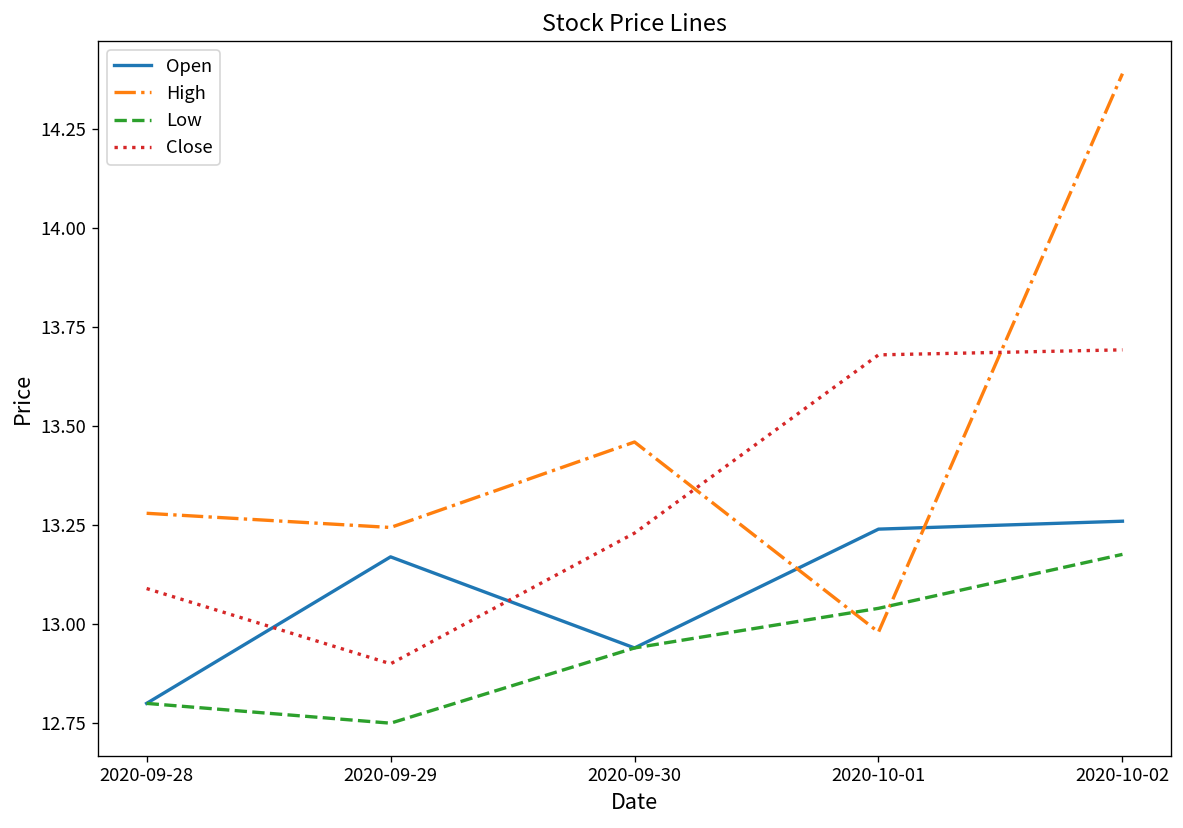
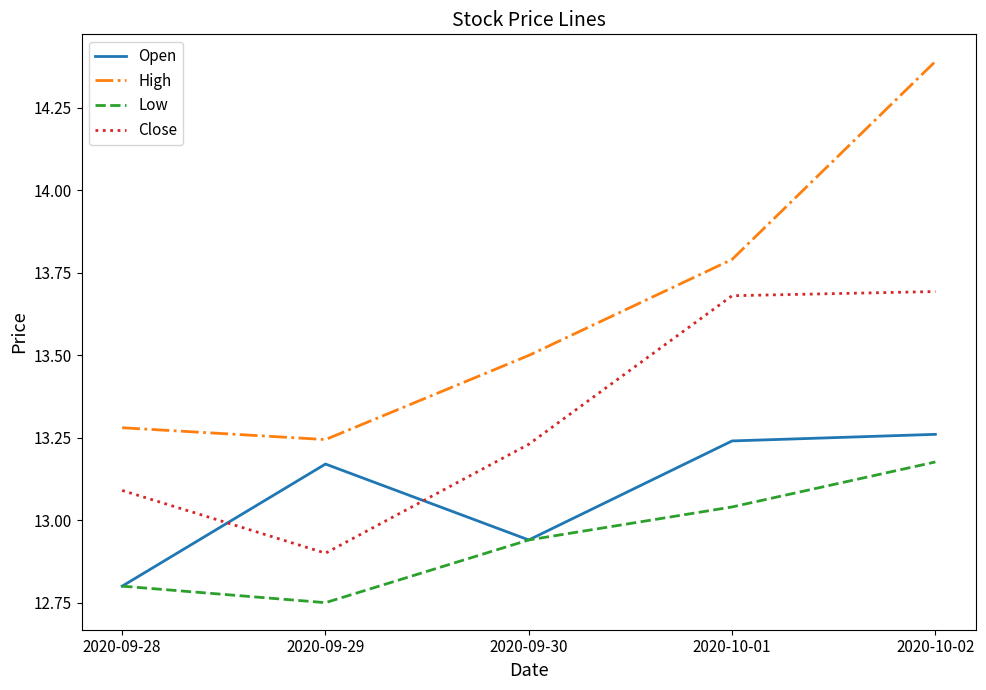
  {
    "Open": {
      "2020-09-29": 13.17,
      "2020-10-01": 13.24,
      "2020-10-02": 13.26
    },
    "High": {
      "2020-09-28": 13.28,
      "2020-09-29": 13.24,
-     "2020-09-30": 13.46,
-     "2020-10-01": 12.98,
+     "2020-09-30": 13.50,
+     "2020-10-01": 13.79,
      "2020-10-02": 14.39
    },
    "Low": {
      "2020-09-29": 12.75,
      "2020-10-01": 13.04,
      "2020-10-02": 13.18
    },
    "Close": {
      "2020-09-28": 13.09,
      "2020-09-29": 12.90,
      "2020-09-30": 13.23,
      "2020-10-01": 13.68,
      "2020-10-02": 13.69
    }
  }
